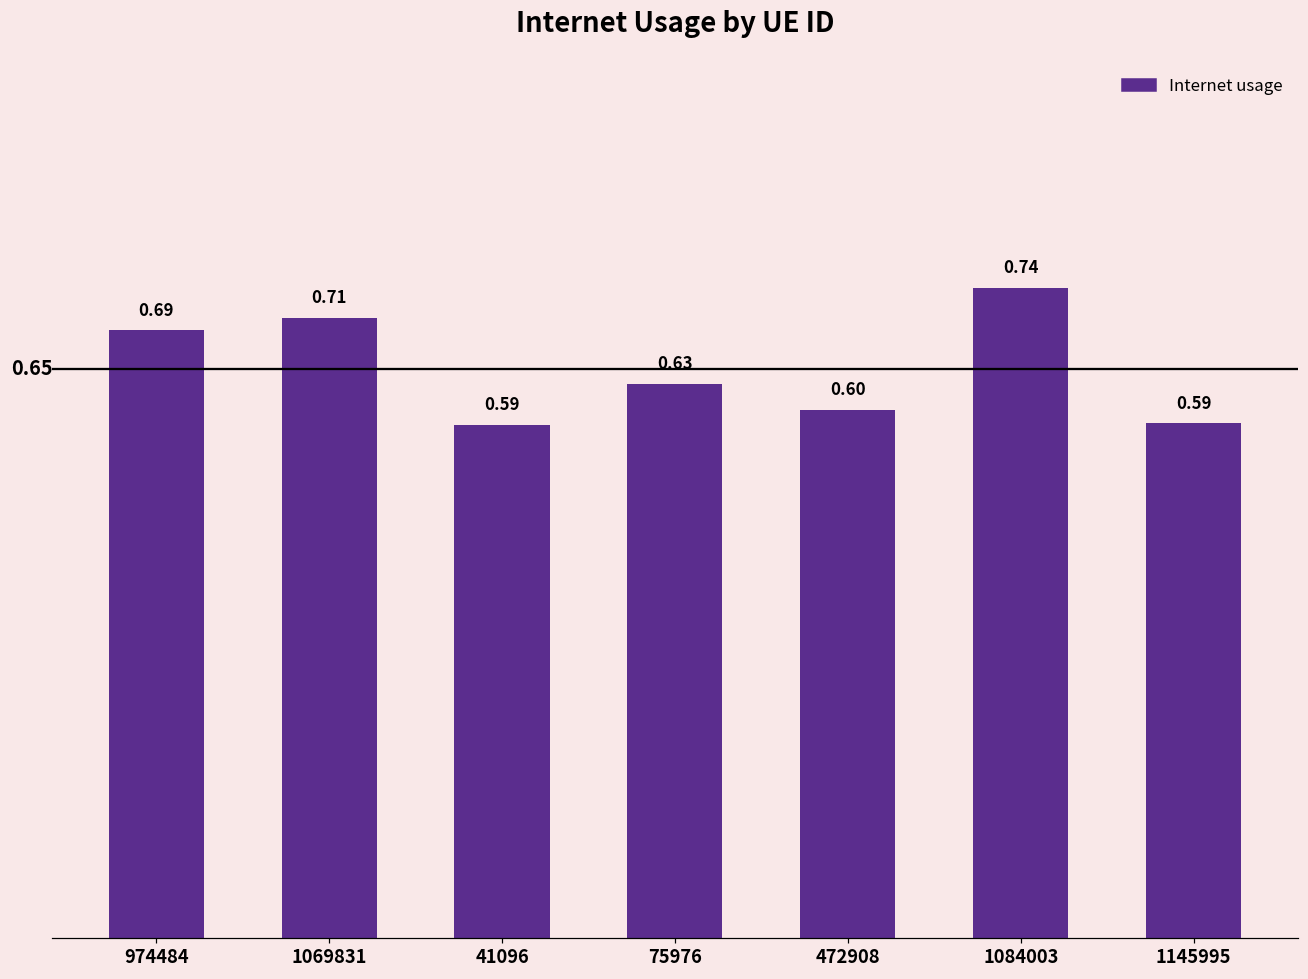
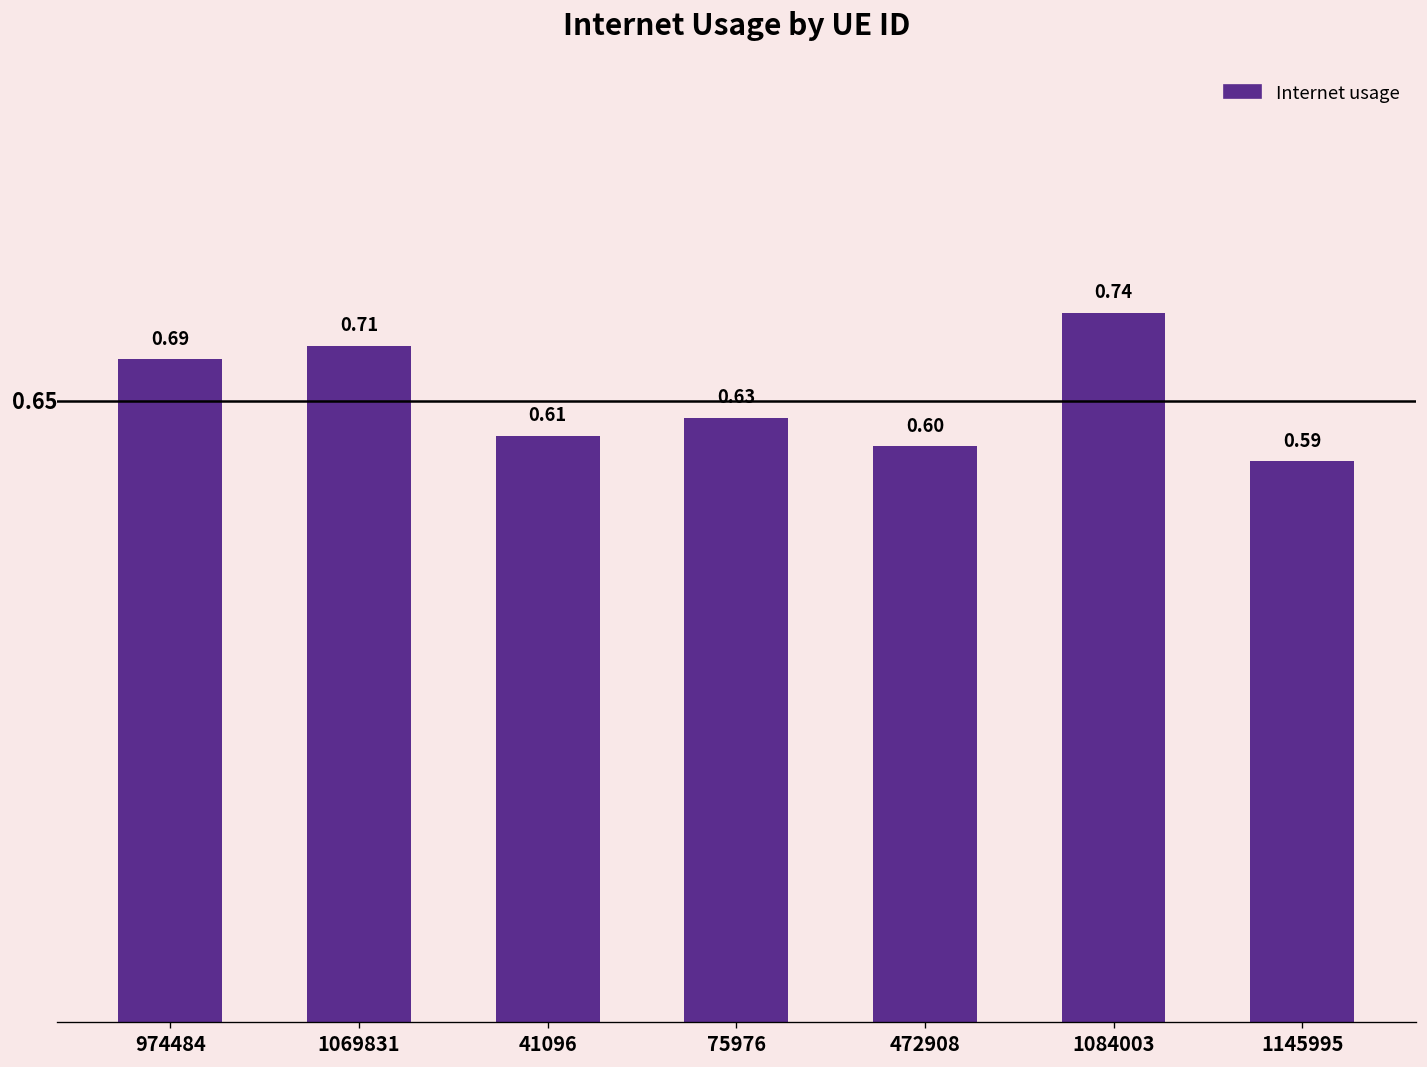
  {
    "974484": 0.69,
    "1069831": 0.71,
-   "41096": 0.59,
+   "41096": 0.61,
    "75976": 0.63,
    "472908": 0.60,
    "1084003": 0.74,
    "1145995": 0.59
  }
